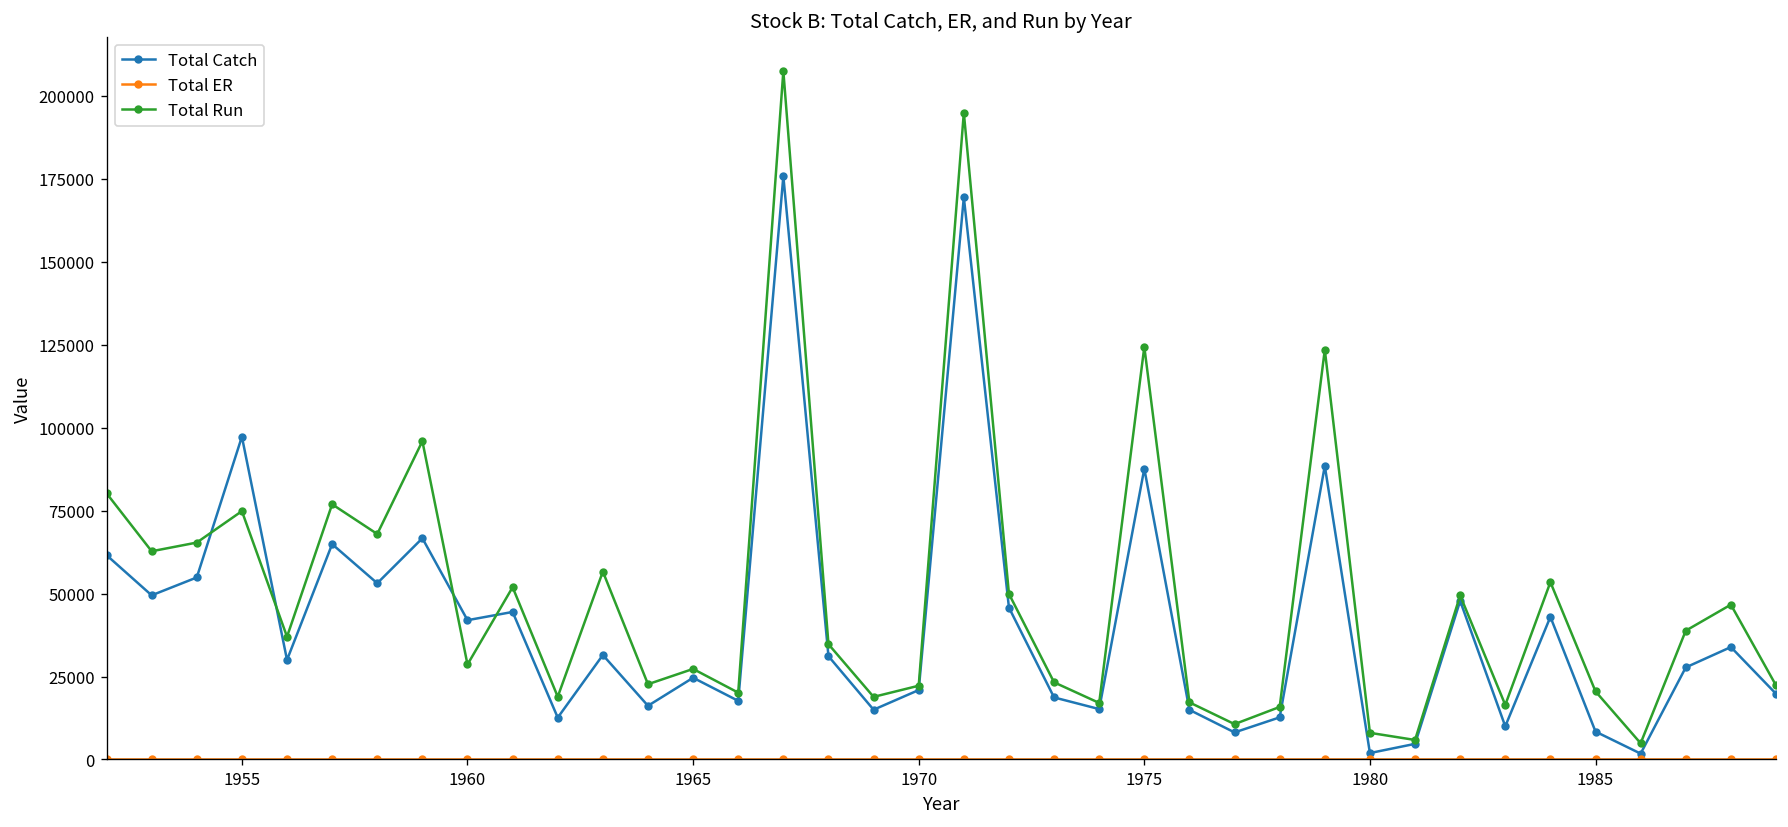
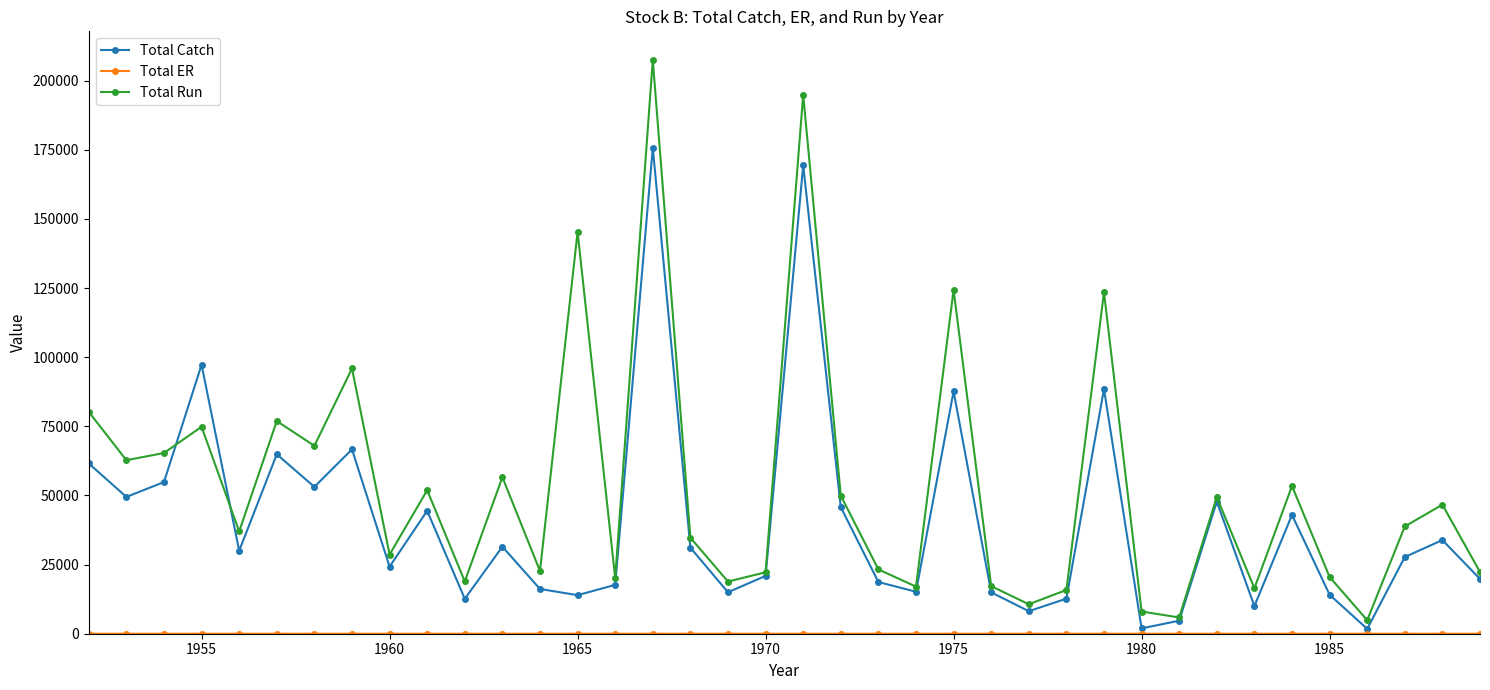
  {
    "Total Catch": {
      "1955": 97000,
-     "1960": 42000,
-     "1965": 25000,
+     "1960": 24000,
+     "1965": 14000,
      "1970": 21000,
      "1975": 88000,
      "1980": 2000,
-     "1985": 8000
+     "1985": 14000
    },
    "Total ER": {
      "1955": 0,
      "1960": 0,
      "1965": 0,
      "1970": 0,
      "1975": 0,
      "1980": 0,
      "1985": 0
    },
    "Total Run": {
      "1955": 75000,
      "1960": 29000,
-     "1965": 27000,
+     "1965": 145000,
      "1970": 22000,
      "1975": 124000,
      "1980": 8000,
      "1985": 21000
    }
  }
